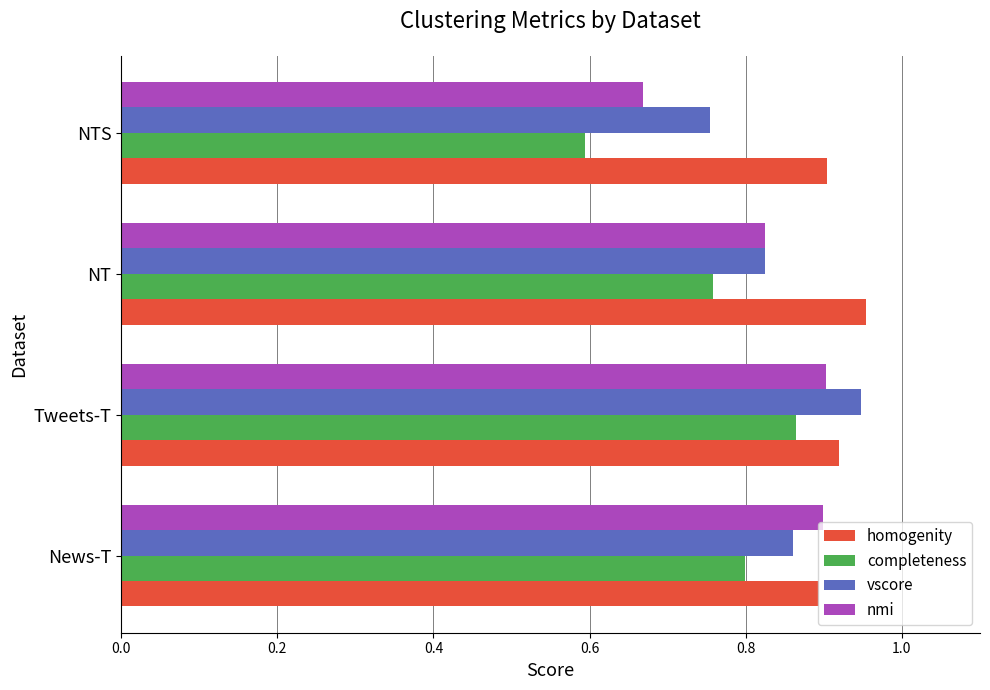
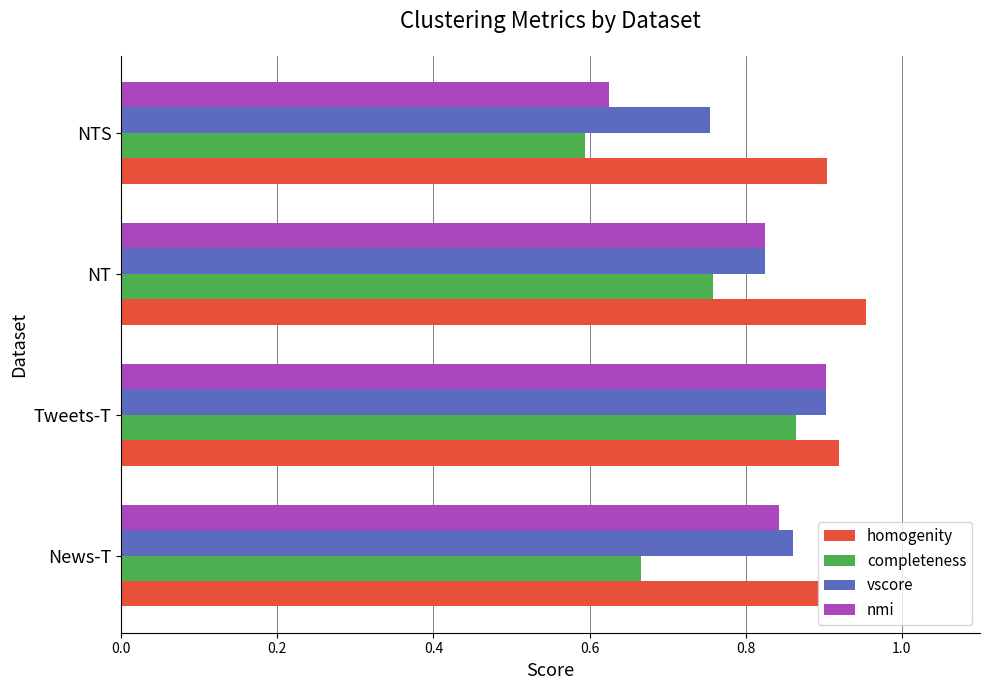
  {
    "homogenity": {
      "NTS": 0.90,
      "NT": 0.95,
      "Tweets-T": 0.92
    },
    "completeness": {
      "NTS": 0.59,
      "NT": 0.76,
      "Tweets-T": 0.86,
-     "News-T": 0.80
+     "News-T": 0.67
    },
    "vscore": {
      "NTS": 0.75,
      "NT": 0.82,
-     "Tweets-T": 0.95,
+     "Tweets-T": 0.90,
      "News-T": 0.86
    },
    "nmi": {
-     "NTS": 0.67,
+     "NTS": 0.62,
      "NT": 0.82,
      "Tweets-T": 0.90,
-     "News-T": 0.90
+     "News-T": 0.84
    }
  }
